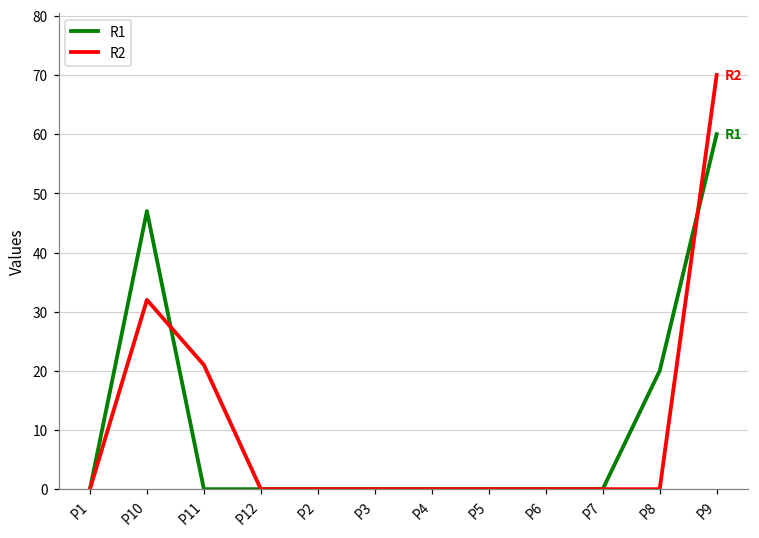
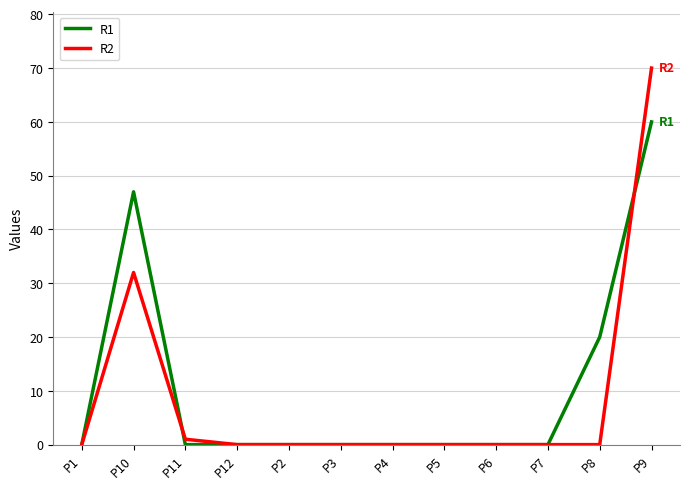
  {
    "R1": {
      "P10": 47,
      "P11": 0,
      "P8": 20,
      "P9": 60
    },
    "R2": {
      "P10": 32,
-     "P11": 21,
+     "P11": 1,
      "P8": 0,
      "P9": 70
    }
  }
